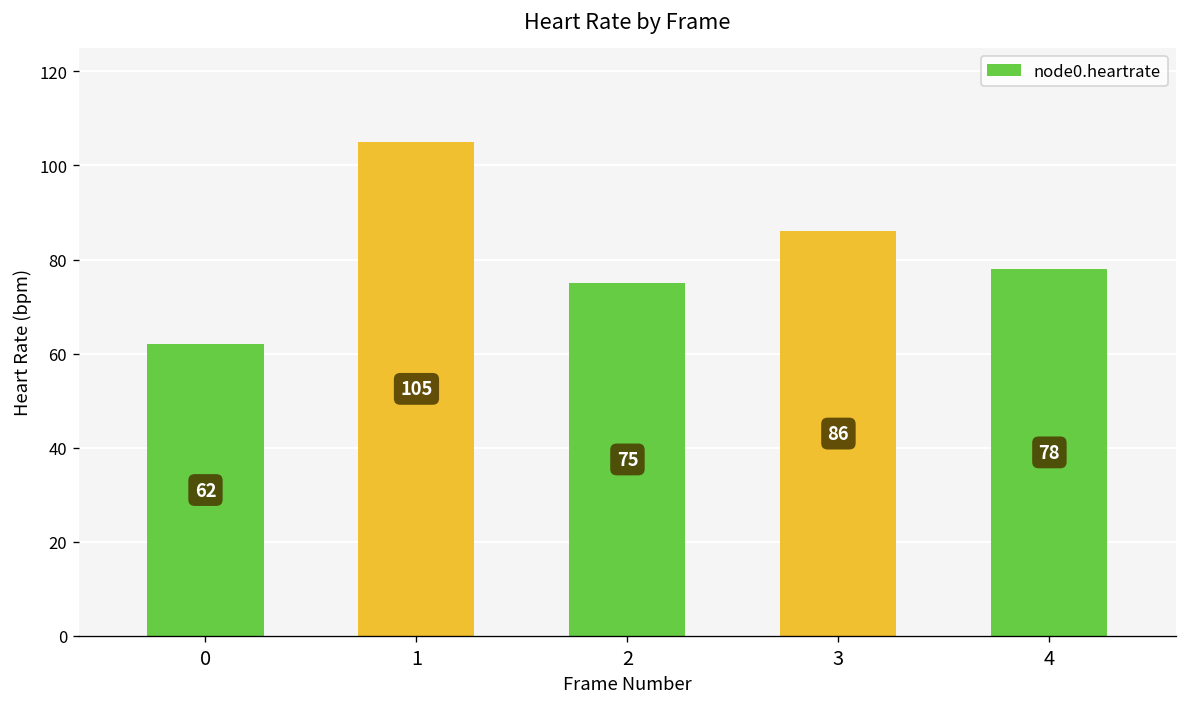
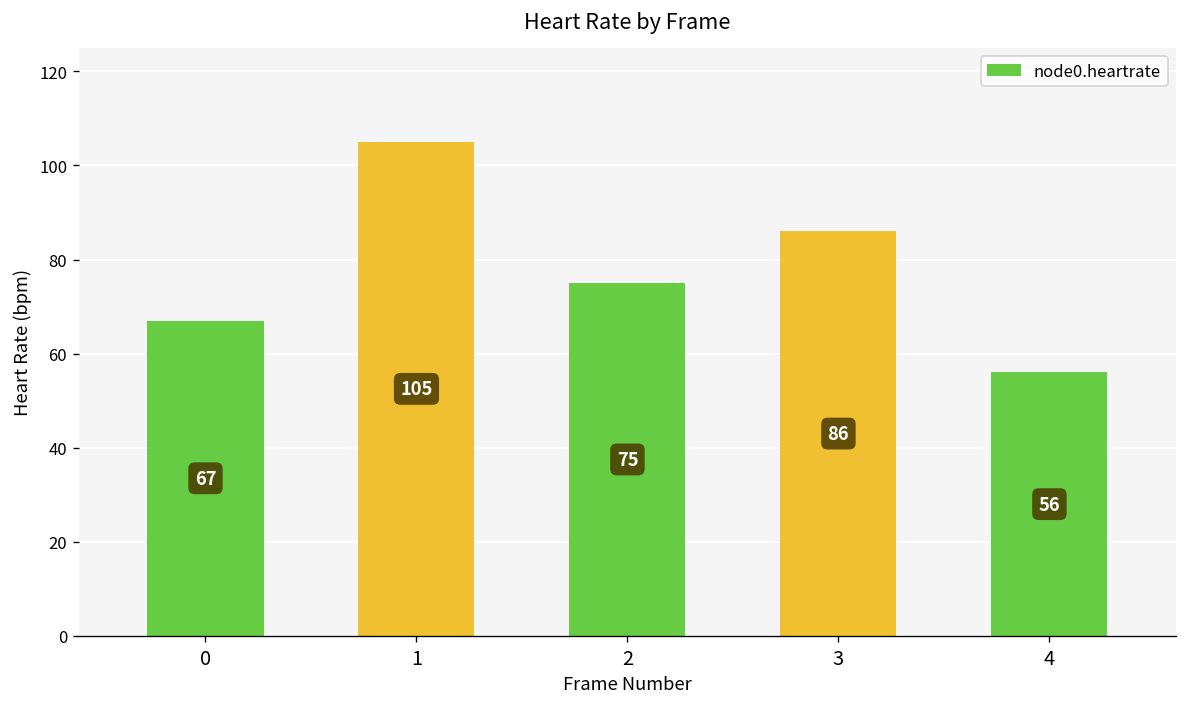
  {
-   "0": 62,
-   "4": 78
+   "0": 67,
+   "4": 56
  }
